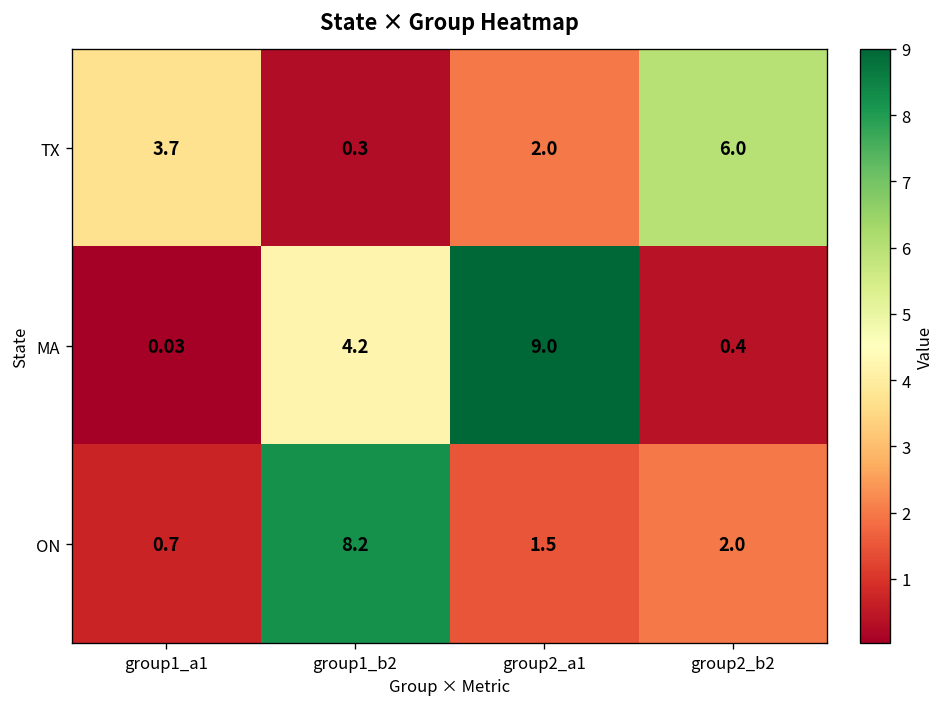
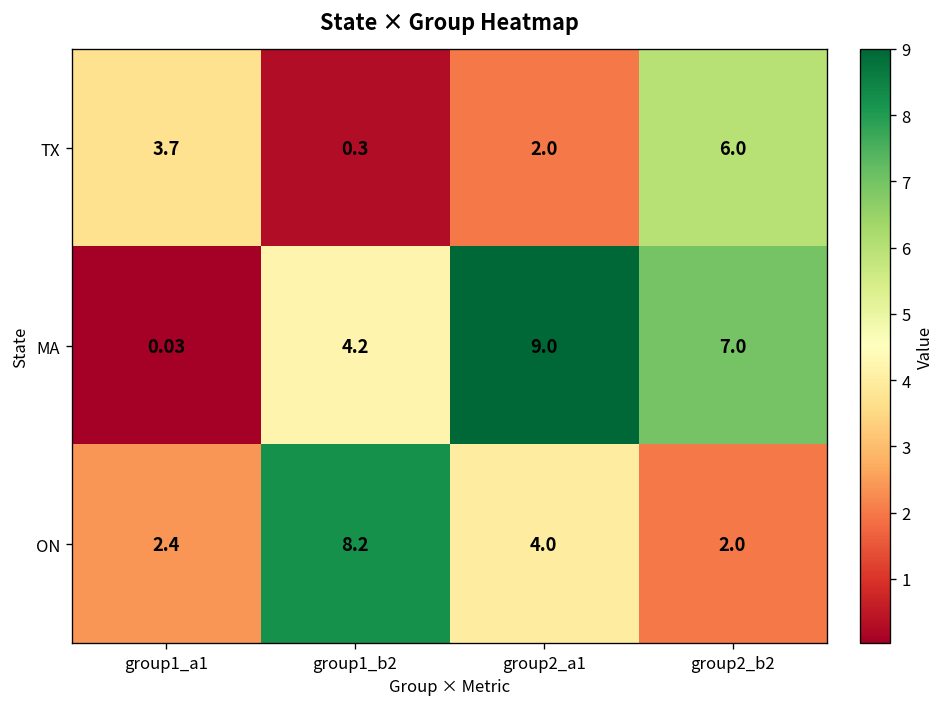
  {
    "TX": {
      "group1_a1": 3.7,
      "group1_b2": 0.3,
      "group2_a1": 2.0,
      "group2_b2": 6.0
    },
    "MA": {
      "group1_a1": 0.03,
      "group1_b2": 4.2,
      "group2_a1": 9.0,
-     "group2_b2": 0.4
+     "group2_b2": 7.0
    },
    "ON": {
-     "group1_a1": 0.7,
+     "group1_a1": 2.4,
      "group1_b2": 8.2,
-     "group2_a1": 1.5,
+     "group2_a1": 4.0,
      "group2_b2": 2.0
    }
  }
